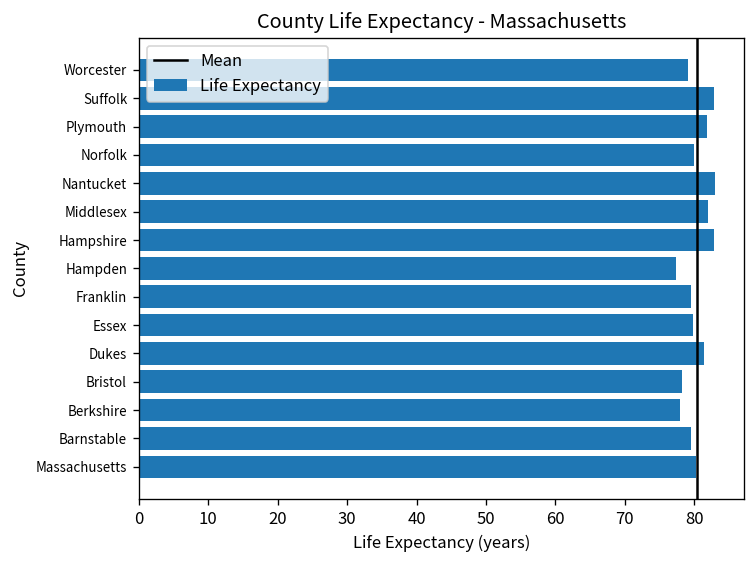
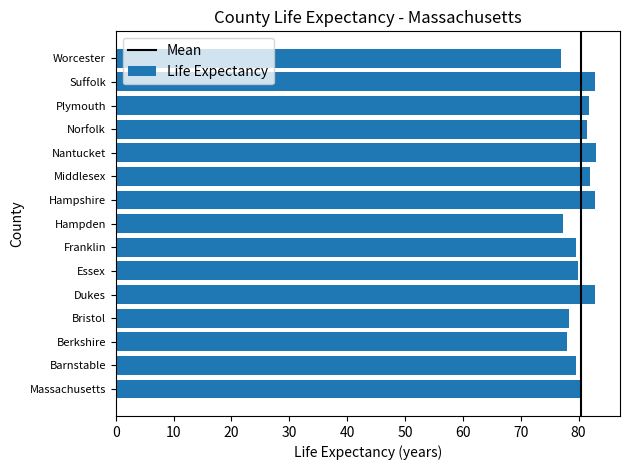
  {
-   "Worcester": 79,
+   "Worcester": 77,
    "Suffolk": 83,
    "Plymouth": 82,
-   "Norfolk": 80,
+   "Norfolk": 82,
    "Nantucket": 83,
    "Middlesex": 82,
    "Hampshire": 83,
    "Hampden": 77,
    "Franklin": 80,
    "Essex": 80,
-   "Dukes": 81,
+   "Dukes": 83,
    "Bristol": 78,
    "Berkshire": 78,
    "Barnstable": 80,
    "Massachusetts": 80
  }
